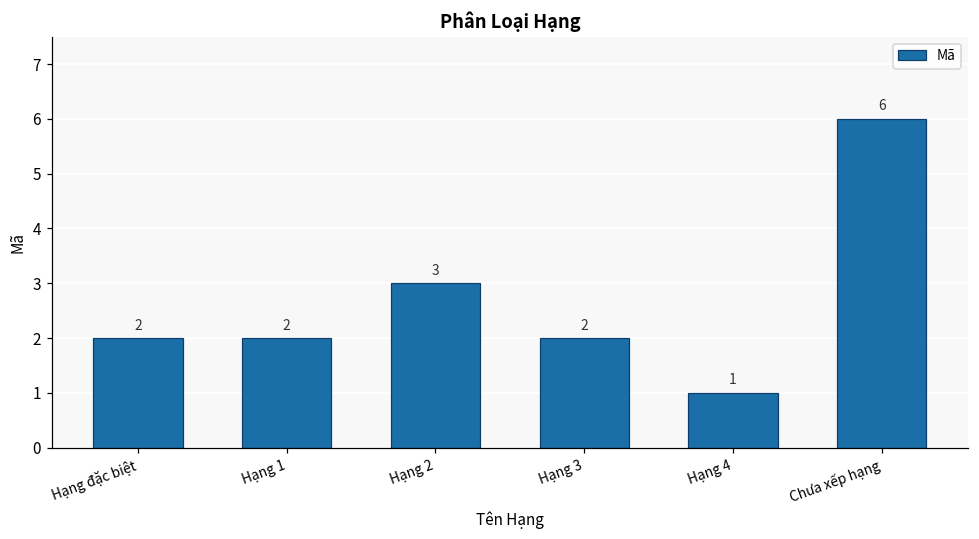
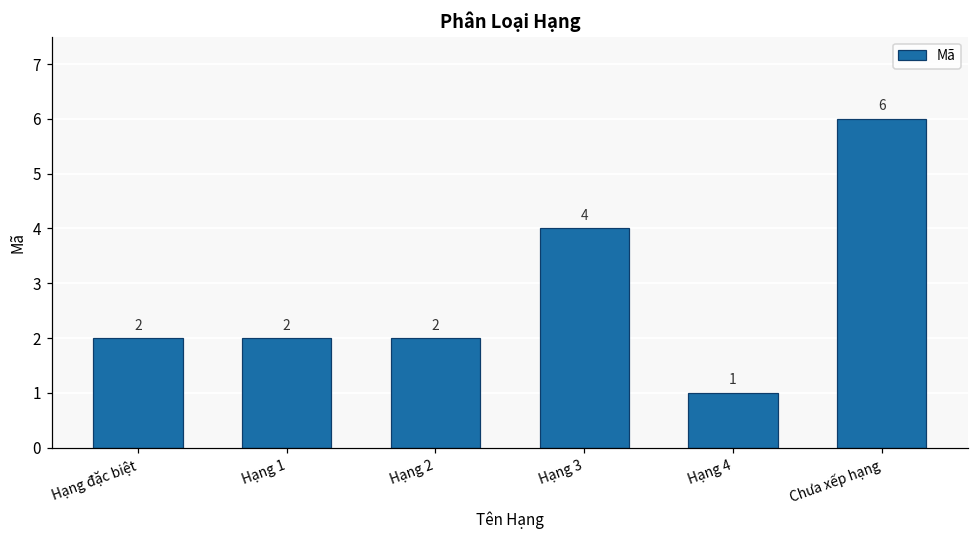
  {
    "Hạng đặc biệt": 2,
    "Hạng 1": 2,
-   "Hạng 2": 3,
-   "Hạng 3": 2,
+   "Hạng 2": 2,
+   "Hạng 3": 4,
    "Hạng 4": 1,
    "Chưa xếp hạng": 6
  }
